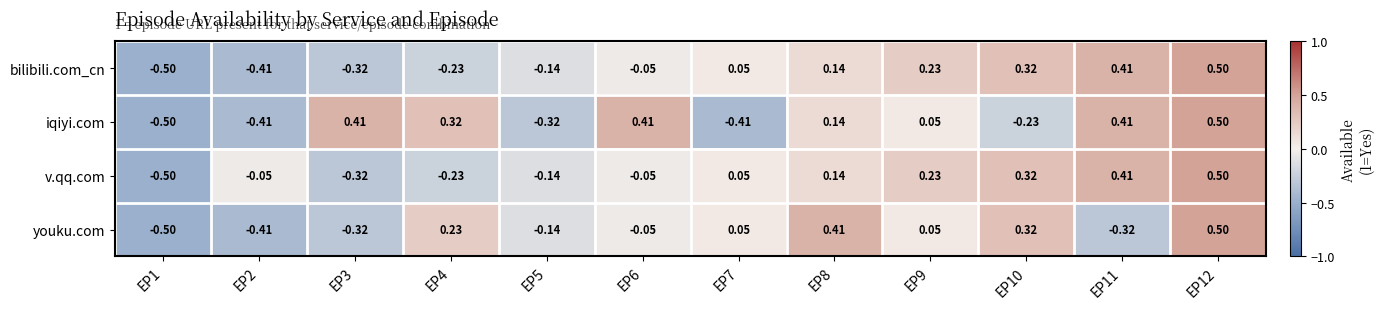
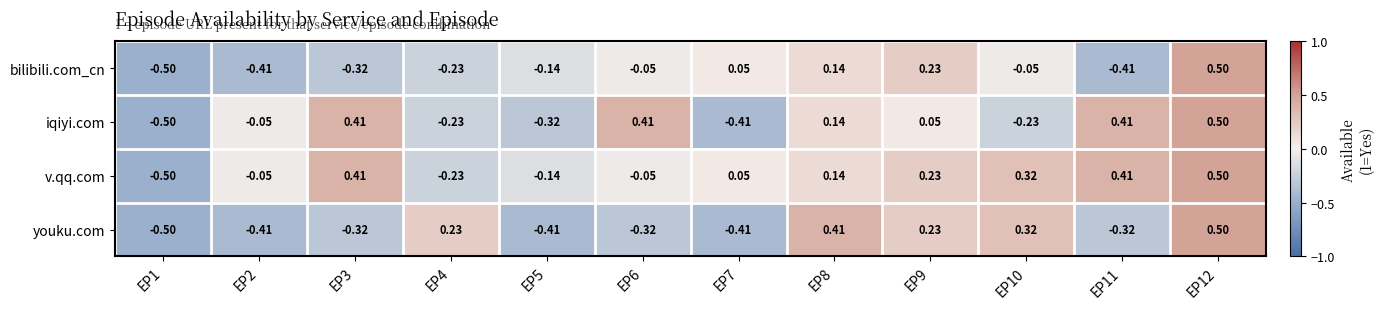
  {
    "bilibili.com_cn": {
      "EP1": -0.50,
      "EP2": -0.41,
      "EP3": -0.32,
      "EP4": -0.23,
      "EP5": -0.14,
      "EP6": -0.05,
      "EP7": 0.05,
      "EP8": 0.14,
      "EP9": 0.23,
-     "EP10": 0.32,
-     "EP11": 0.41,
+     "EP10": -0.05,
+     "EP11": -0.41,
      "EP12": 0.50
    },
    "iqiyi.com": {
      "EP1": -0.50,
-     "EP2": -0.41,
+     "EP2": -0.05,
      "EP3": 0.41,
-     "EP4": 0.32,
+     "EP4": -0.23,
      "EP5": -0.32,
      "EP6": 0.41,
      "EP7": -0.41,
      "EP8": 0.14,
      "EP9": 0.05,
      "EP10": -0.23,
      "EP11": 0.41,
      "EP12": 0.50
    },
    "v.qq.com": {
      "EP1": -0.50,
      "EP2": -0.05,
-     "EP3": -0.32,
+     "EP3": 0.41,
      "EP4": -0.23,
      "EP5": -0.14,
      "EP6": -0.05,
      "EP7": 0.05,
      "EP8": 0.14,
      "EP9": 0.23,
      "EP10": 0.32,
      "EP11": 0.41,
      "EP12": 0.50
    },
    "youku.com": {
      "EP1": -0.50,
      "EP2": -0.41,
      "EP3": -0.32,
      "EP4": 0.23,
-     "EP5": -0.14,
-     "EP6": -0.05,
-     "EP7": 0.05,
+     "EP5": -0.41,
+     "EP6": -0.32,
+     "EP7": -0.41,
      "EP8": 0.41,
-     "EP9": 0.05,
+     "EP9": 0.23,
      "EP10": 0.32,
      "EP11": -0.32,
      "EP12": 0.50
    }
  }
